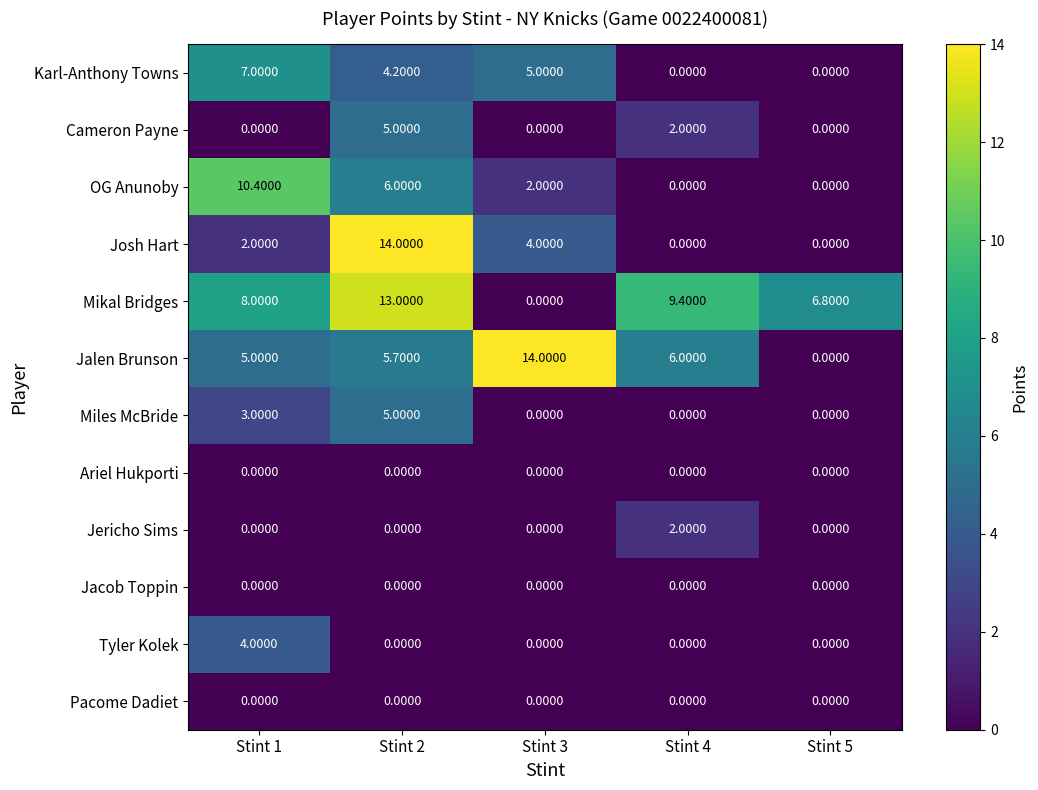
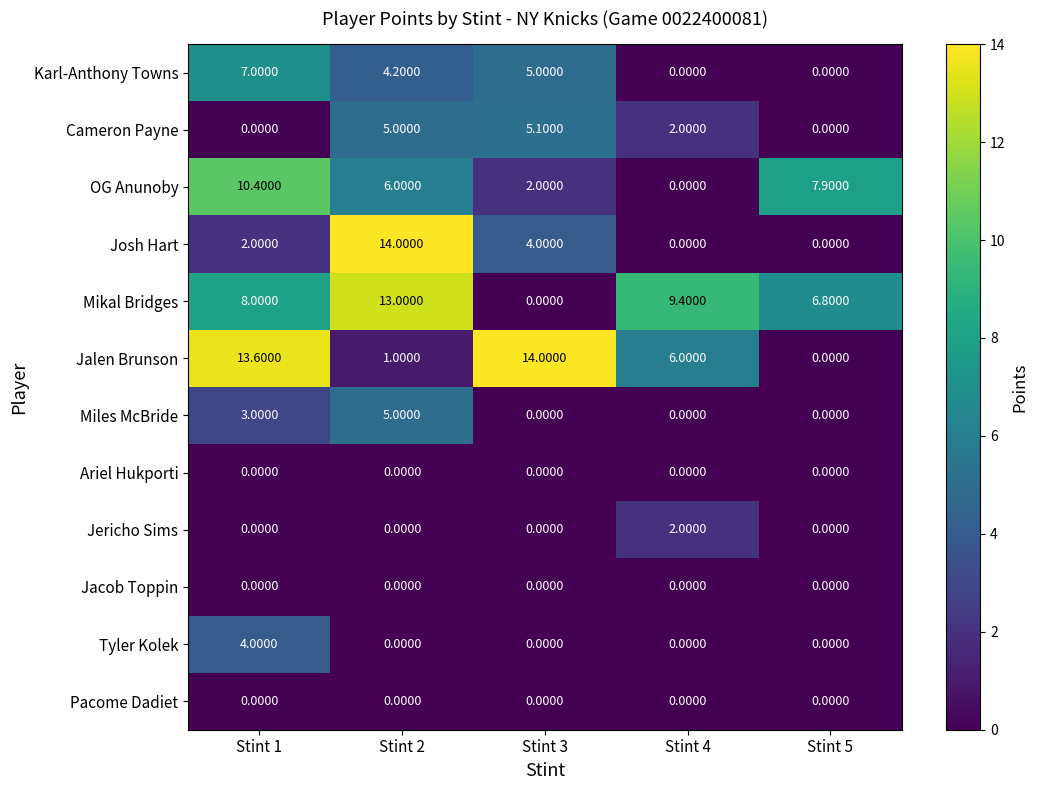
  {
    "Karl-Anthony Towns": {
      "Stint 1": 7.0000,
      "Stint 2": 4.2000,
      "Stint 3": 5.0000,
      "Stint 4": 0.0000,
      "Stint 5": 0.0000
    },
    "Cameron Payne": {
      "Stint 1": 0.0000,
      "Stint 2": 5.0000,
-     "Stint 3": 0.0000,
+     "Stint 3": 5.1000,
      "Stint 4": 2.0000,
      "Stint 5": 0.0000
    },
    "OG Anunoby": {
      "Stint 1": 10.4000,
      "Stint 2": 6.0000,
      "Stint 3": 2.0000,
      "Stint 4": 0.0000,
-     "Stint 5": 0.0000
+     "Stint 5": 7.9000
    },
    "Josh Hart": {
      "Stint 1": 2.0000,
      "Stint 2": 14.0000,
      "Stint 3": 4.0000,
      "Stint 4": 0.0000,
      "Stint 5": 0.0000
    },
    "Mikal Bridges": {
      "Stint 1": 8.0000,
      "Stint 2": 13.0000,
      "Stint 3": 0.0000,
      "Stint 4": 9.4000,
      "Stint 5": 6.8000
    },
    "Jalen Brunson": {
-     "Stint 1": 5.0000,
-     "Stint 2": 5.7000,
+     "Stint 1": 13.6000,
+     "Stint 2": 1.0000,
      "Stint 3": 14.0000,
      "Stint 4": 6.0000,
      "Stint 5": 0.0000
    },
    "Miles McBride": {
      "Stint 1": 3.0000,
      "Stint 2": 5.0000,
      "Stint 3": 0.0000,
      "Stint 4": 0.0000,
      "Stint 5": 0.0000
    },
    "Ariel Hukporti": {
      "Stint 1": 0.0000,
      "Stint 2": 0.0000,
      "Stint 3": 0.0000,
      "Stint 4": 0.0000,
      "Stint 5": 0.0000
    },
    "Jericho Sims": {
      "Stint 1": 0.0000,
      "Stint 2": 0.0000,
      "Stint 3": 0.0000,
      "Stint 4": 2.0000,
      "Stint 5": 0.0000
    },
    "Jacob Toppin": {
      "Stint 1": 0.0000,
      "Stint 2": 0.0000,
      "Stint 3": 0.0000,
      "Stint 4": 0.0000,
      "Stint 5": 0.0000
    },
    "Tyler Kolek": {
      "Stint 1": 4.0000,
      "Stint 2": 0.0000,
      "Stint 3": 0.0000,
      "Stint 4": 0.0000,
      "Stint 5": 0.0000
    },
    "Pacome Dadiet": {
      "Stint 1": 0.0000,
      "Stint 2": 0.0000,
      "Stint 3": 0.0000,
      "Stint 4": 0.0000,
      "Stint 5": 0.0000
    }
  }
